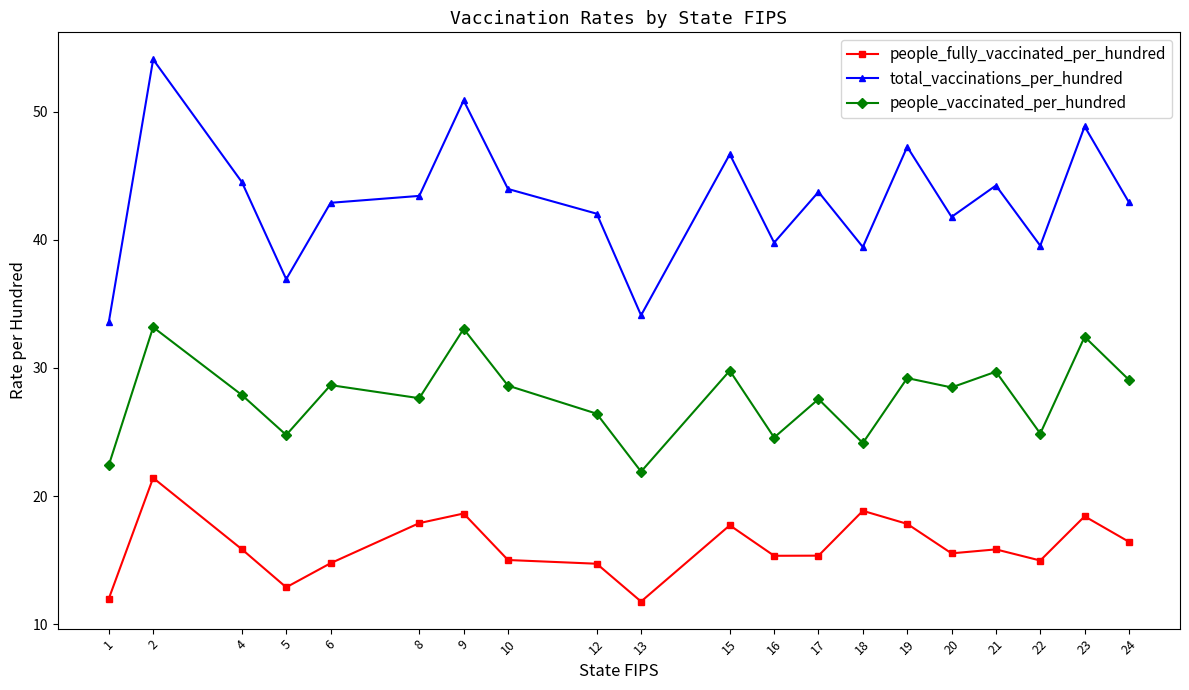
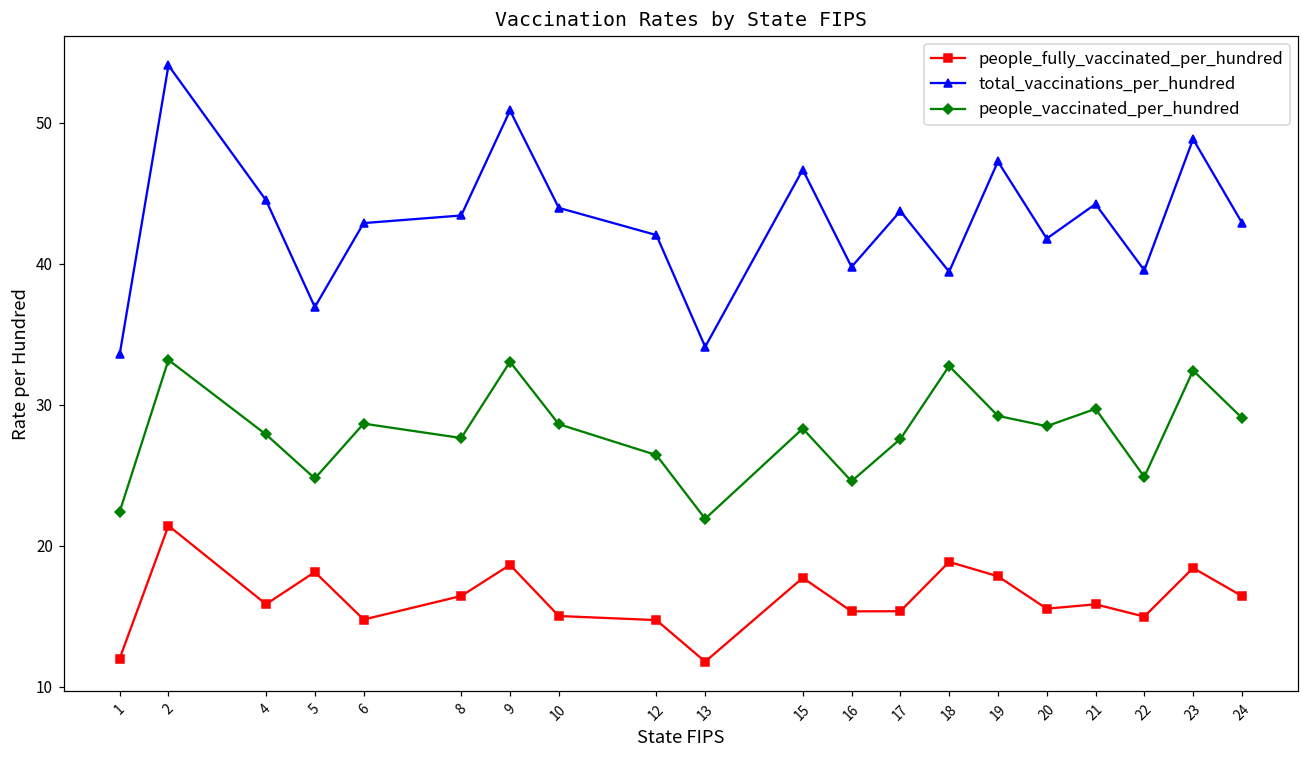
  {
    "people_fully_vaccinated_per_hundred": {
      "1": 12.0,
      "2": 21.4,
      "4": 15.9,
-     "5": 12.9,
+     "5": 18.1,
      "6": 14.8,
-     "8": 17.9,
+     "8": 16.4,
      "9": 18.6,
      "10": 15.0,
      "12": 14.7,
      "13": 11.8,
      "15": 17.7,
      "16": 15.3,
      "17": 15.4,
      "18": 18.9,
      "19": 17.8,
      "20": 15.5,
      "21": 15.8,
      "22": 15.0,
      "23": 18.4,
      "24": 16.4
    },
    "total_vaccinations_per_hundred": {
      "1": 33.6,
      "2": 54.1,
      "4": 44.5,
      "5": 36.9,
      "6": 42.9,
      "8": 43.4,
      "9": 50.9,
      "10": 44.0,
      "12": 42.0,
      "13": 34.1,
      "15": 46.7,
      "16": 39.8,
      "17": 43.7,
      "18": 39.4,
      "19": 47.3,
      "20": 41.8,
      "21": 44.2,
      "22": 39.5,
      "23": 48.9,
      "24": 42.9
    },
    "people_vaccinated_per_hundred": {
      "1": 22.4,
      "2": 33.2,
      "4": 27.9,
      "5": 24.8,
      "6": 28.7,
      "8": 27.6,
      "9": 33.1,
      "10": 28.6,
      "12": 26.4,
      "13": 21.9,
-     "15": 29.8,
+     "15": 28.3,
      "16": 24.6,
      "17": 27.6,
-     "18": 24.1,
+     "18": 32.8,
      "19": 29.2,
      "20": 28.5,
      "21": 29.7,
      "22": 24.9,
      "23": 32.4,
      "24": 29.1
    }
  }
